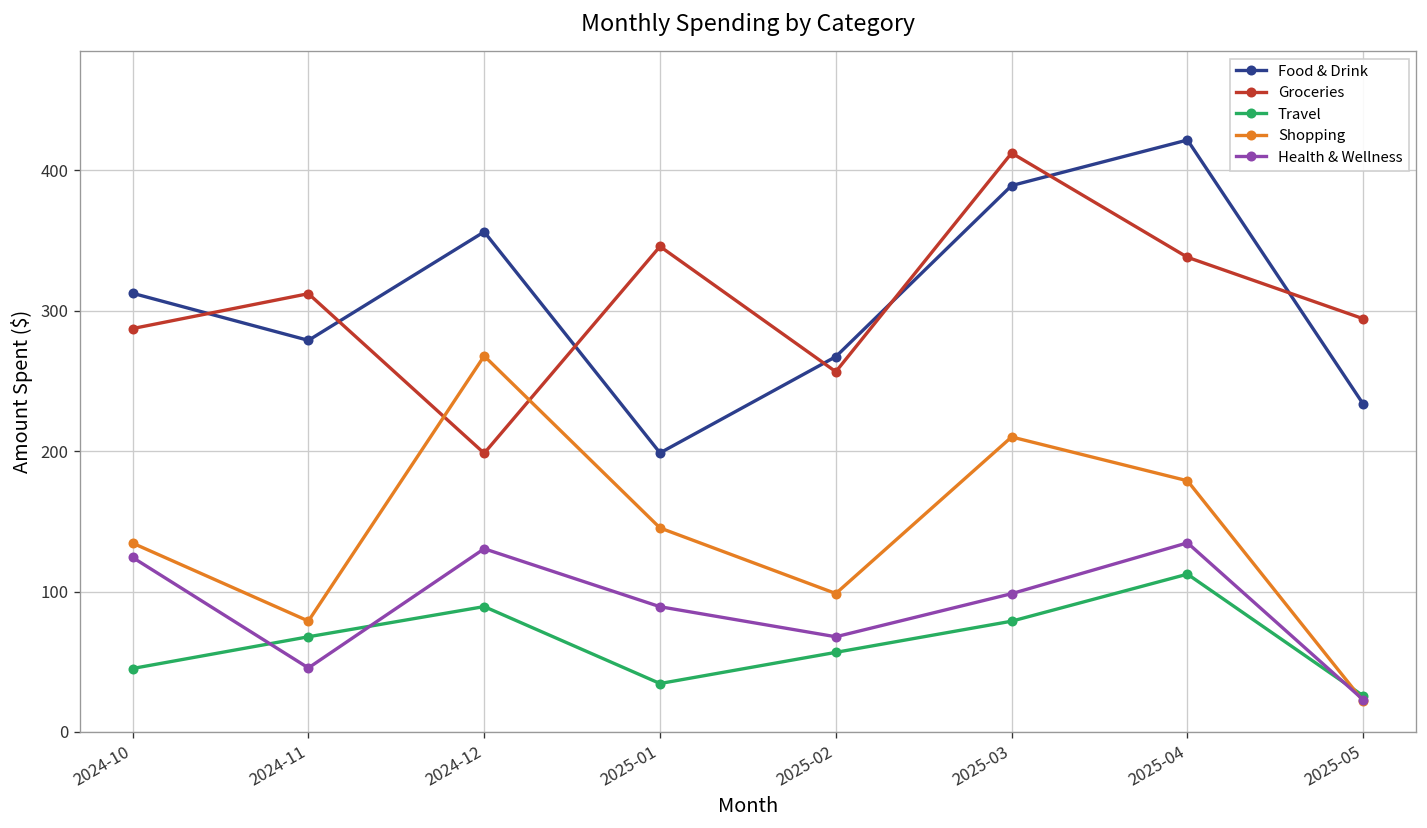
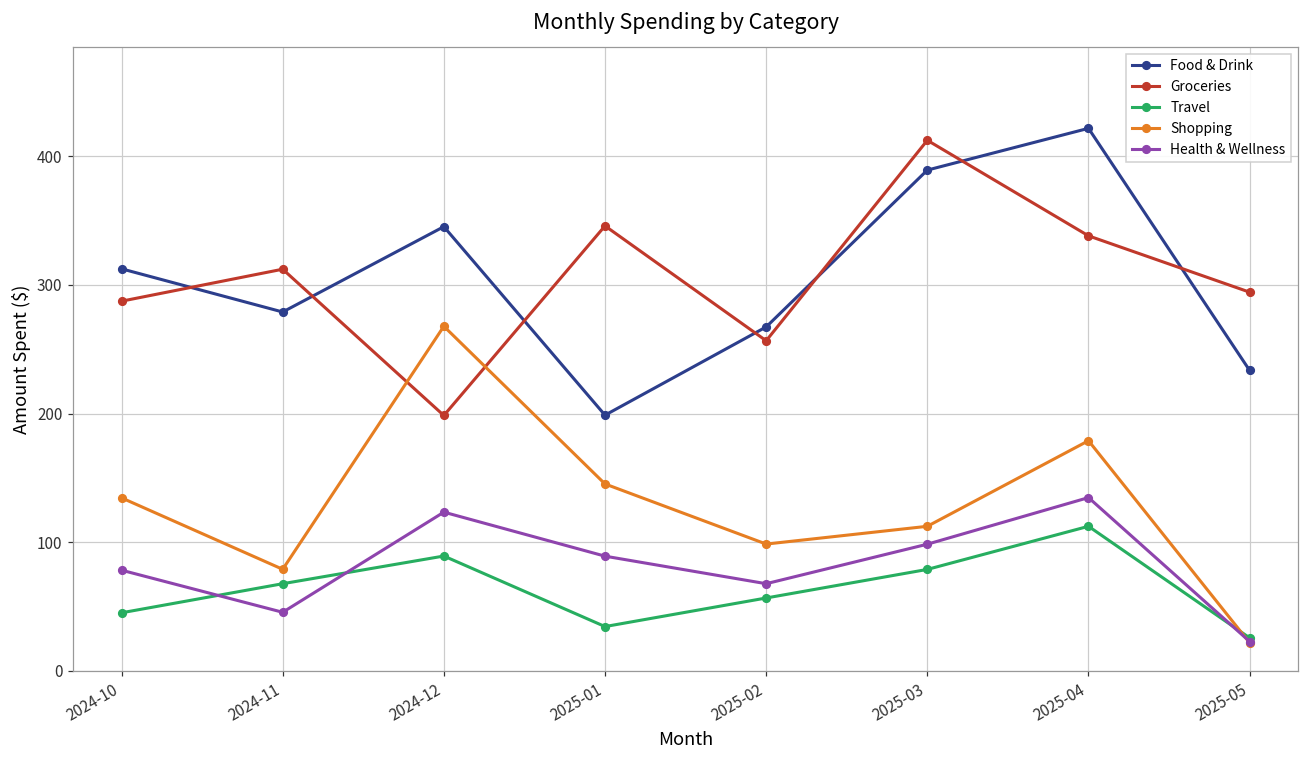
  {
    "Food & Drink": {
      "2024-10": 312,
      "2024-11": 279,
-     "2024-12": 356,
+     "2024-12": 345,
      "2025-01": 199,
      "2025-02": 267,
      "2025-03": 389,
      "2025-04": 422,
      "2025-05": 233
    },
    "Groceries": {
      "2024-10": 287,
      "2024-11": 312,
      "2024-12": 199,
      "2025-01": 346,
      "2025-02": 257,
      "2025-03": 412,
      "2025-04": 338,
      "2025-05": 294
    },
    "Travel": {
      "2024-10": 45,
      "2024-11": 68,
      "2024-12": 89,
      "2025-01": 35,
      "2025-02": 57,
      "2025-03": 79,
      "2025-04": 112,
      "2025-05": 26
    },
    "Shopping": {
      "2024-10": 135,
      "2024-11": 79,
      "2024-12": 268,
      "2025-01": 145,
      "2025-02": 99,
-     "2025-03": 210,
+     "2025-03": 112,
      "2025-04": 179
    },
    "Health & Wellness": {
-     "2024-10": 124,
+     "2024-10": 78,
      "2024-11": 46,
-     "2024-12": 131,
+     "2024-12": 123,
      "2025-01": 89,
      "2025-02": 68,
      "2025-03": 99,
      "2025-04": 135
    }
  }
